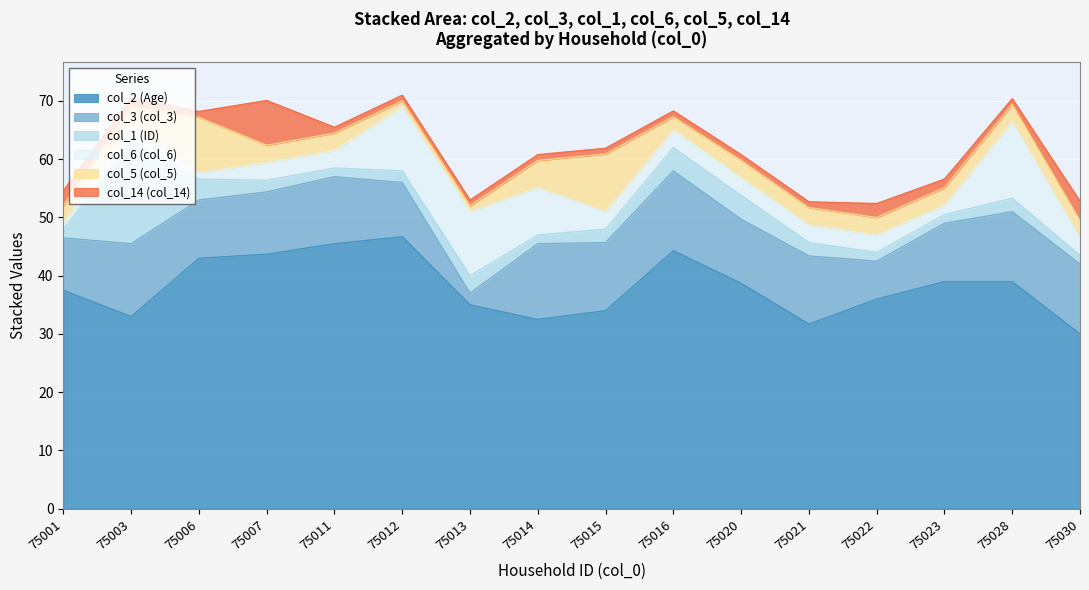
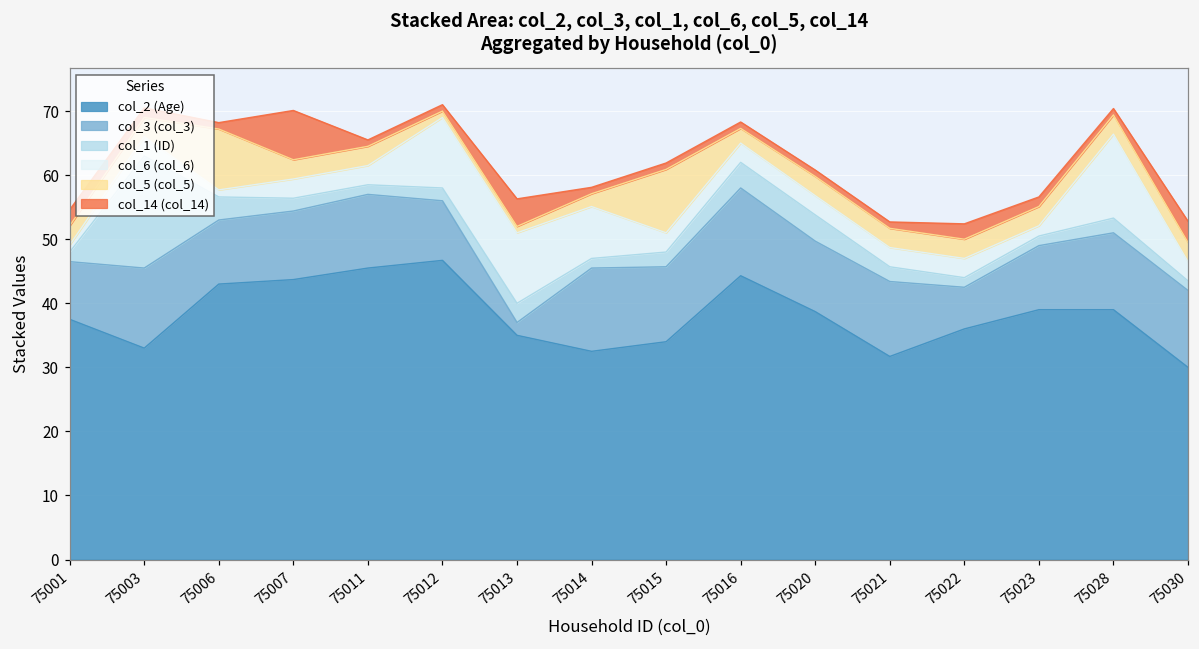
  {
    "col_1 (ID)": {
      "75001": 2,
      "75006": 4,
      "75007": 2,
      "75011": 2,
      "75012": 2,
      "75013": 3,
      "75014": 2,
      "75015": 2,
      "75016": 4,
      "75020": 4,
      "75021": 2,
      "75022": 2,
      "75023": 2,
      "75028": 2,
      "75030": 2
    },
    "col_6 (col_6)": {
      "75001": 1,
      "75006": 1,
      "75007": 3,
      "75011": 3,
      "75012": 11,
      "75013": 11,
      "75014": 8,
      "75015": 3,
      "75016": 3,
      "75020": 3,
      "75021": 3,
      "75022": 3,
      "75023": 2,
      "75028": 13,
      "75030": 3
    },
    "col_5 (col_5)": {
      "75001": 3,
      "75006": 10,
      "75007": 3,
      "75011": 3,
      "75012": 1,
      "75013": 1,
-     "75014": 5,
+     "75014": 2,
      "75015": 10,
      "75016": 2,
      "75020": 3,
      "75021": 3,
      "75022": 3,
      "75023": 3,
      "75028": 3,
      "75030": 3
    },
    "col_14 (col_14)": {
      "75001": 3,
      "75006": 1,
      "75007": 8,
      "75011": 1,
      "75012": 1,
-     "75013": 1,
+     "75013": 4,
      "75014": 1,
      "75015": 1,
      "75016": 1,
      "75020": 1,
      "75021": 1,
      "75022": 2,
      "75023": 2,
      "75028": 1,
      "75030": 3
    }
  }
